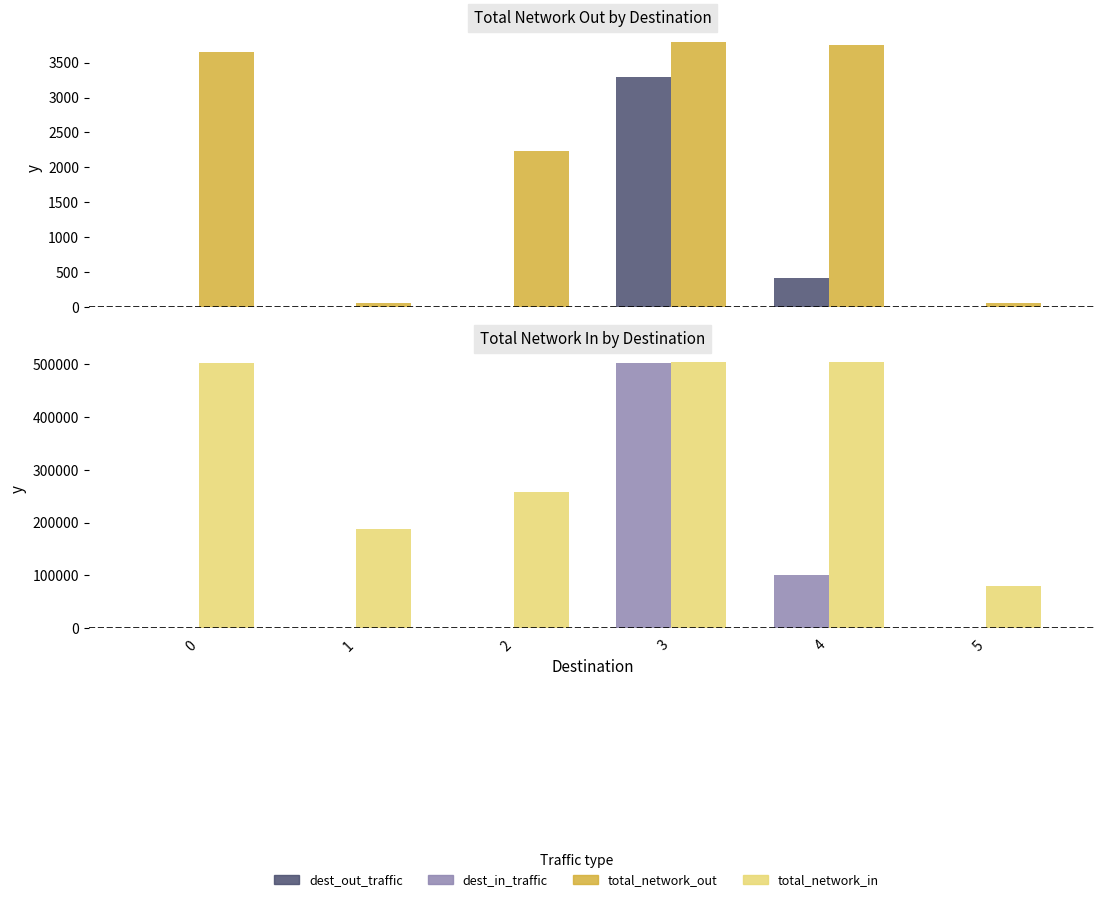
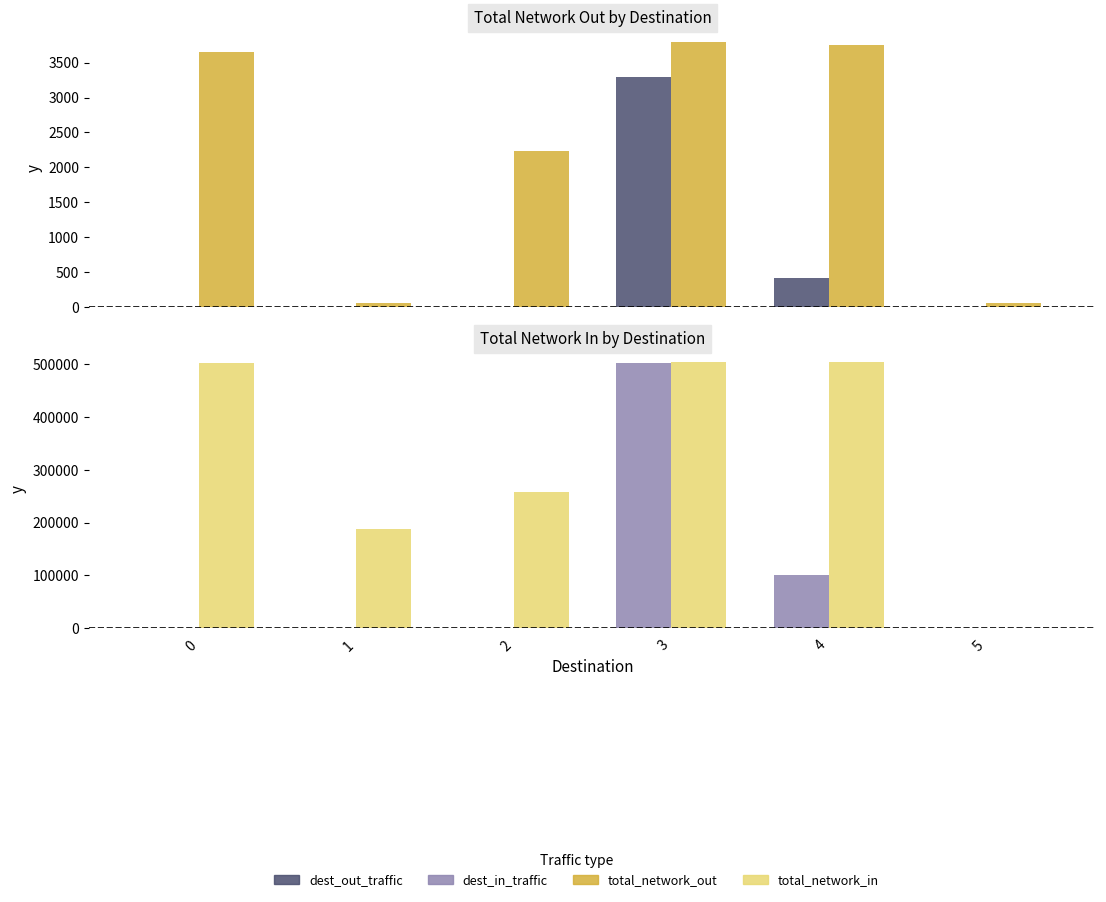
  {
    "Total Network In by Destination": {
      "dest_in_traffic": {
        "0": 0,
        "1": 0,
        "2": 0,
        "3": 500000,
        "4": 100000,
        "5": 0
      },
      "total_network_in": {
        "0": 500000,
        "1": 190000,
        "2": 260000,
        "3": 500000,
        "4": 500000,
-       "5": 80000
+       "5": 0
      }
    }
  }
